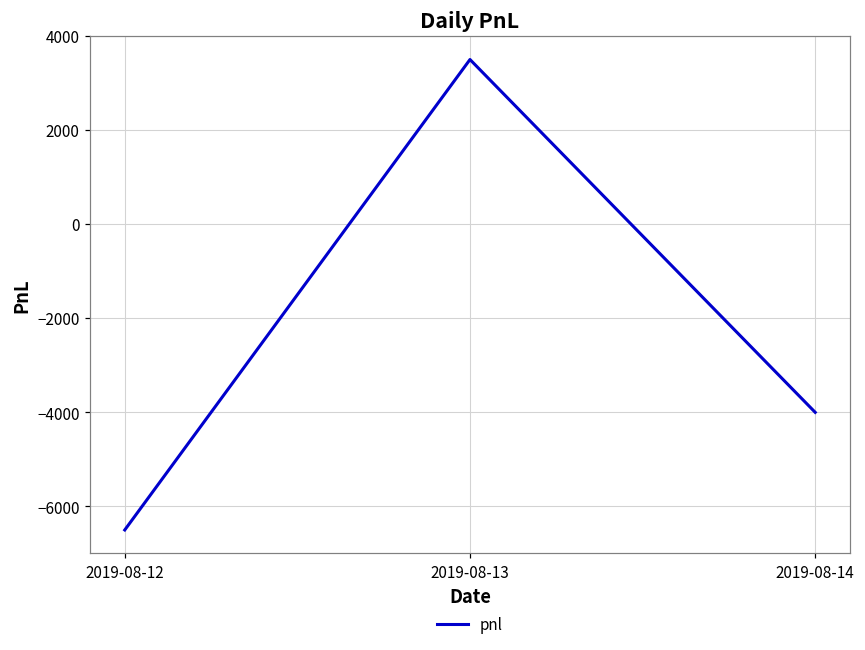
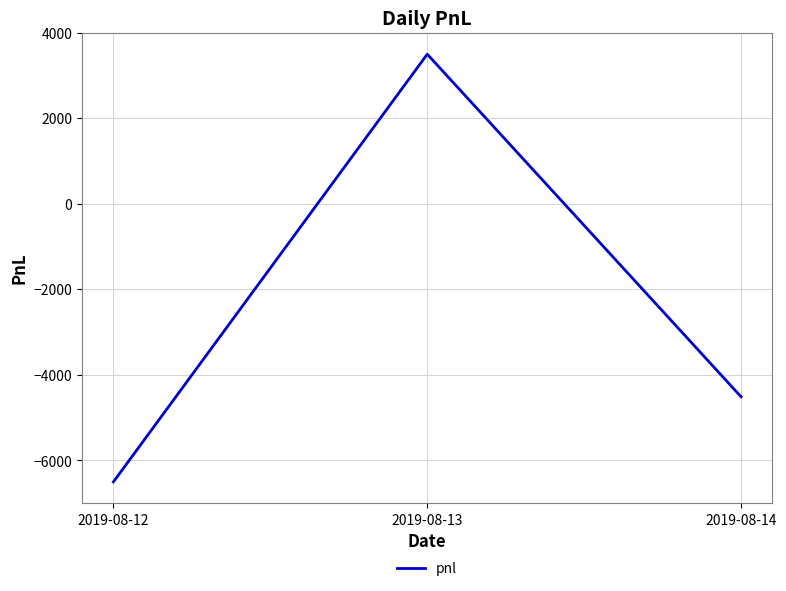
  {
    "2019-08-12": -6500,
    "2019-08-13": 3500,
-   "2019-08-14": -4000
+   "2019-08-14": -4500
  }
